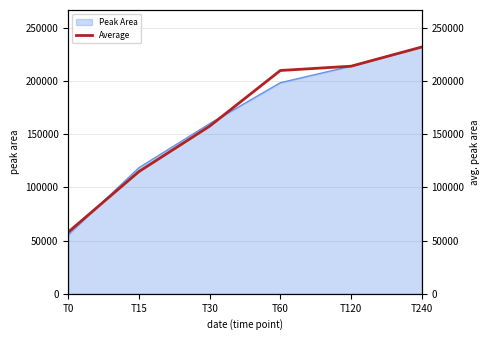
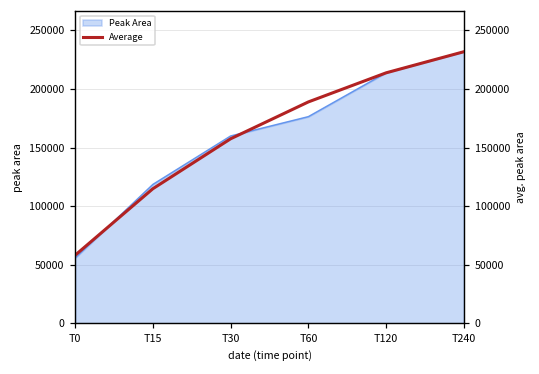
  {
    "Peak Area": {
      "T0": 56000,
      "T15": 118000,
      "T30": 160000,
-     "T60": 198000,
+     "T60": 176000,
      "T120": 214000,
      "T240": 232000
    },
    "Average": {
      "T0": 58000,
      "T15": 115000,
      "T30": 157000,
-     "T60": 210000,
+     "T60": 189000,
      "T120": 214000,
      "T240": 232000
    }
  }
